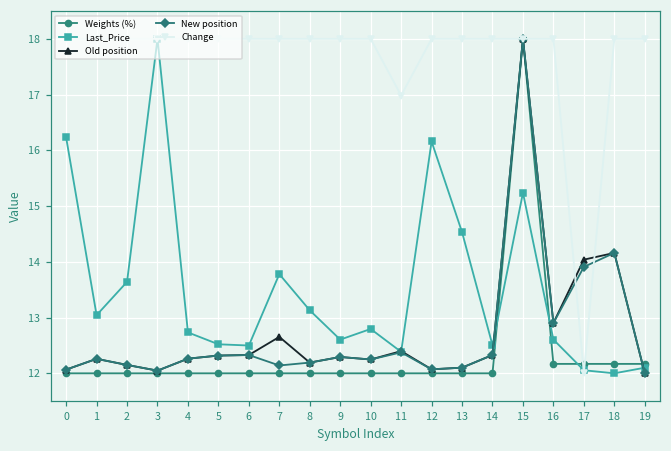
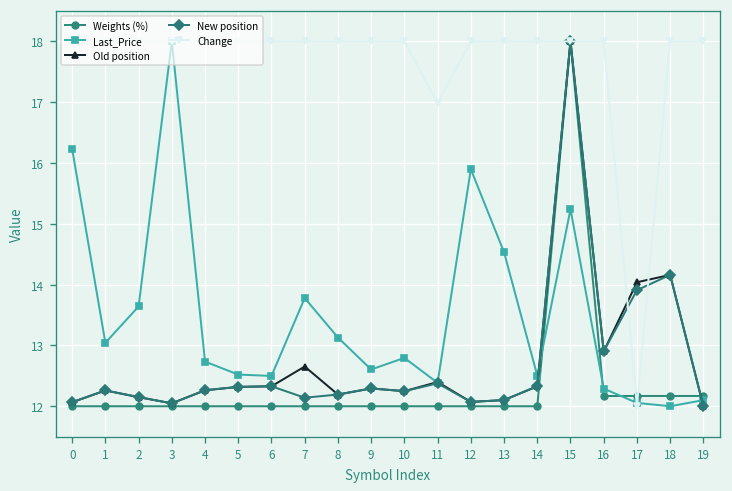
  {
    "Last_Price": {
      "0": 16.2,
      "1": 13.0,
      "2": 13.6,
      "4": 12.7,
      "5": 12.5,
      "6": 12.5,
      "7": 13.8,
      "8": 13.1,
      "9": 12.6,
      "10": 12.8,
-     "12": 16.2,
+     "12": 15.9,
      "13": 14.5,
      "14": 12.5,
      "15": 15.2,
-     "16": 12.6,
+     "16": 12.3,
      "17": 12.1,
      "18": 12.0,
      "19": 12.1
    },
    "Old position": {
      "7": 12.7,
      "17": 14.0
    },
    "Change": {
      "6": 18.0,
      "7": 18.0,
      "8": 18.0,
      "9": 18.0,
      "10": 18.0,
      "11": 17.0,
      "12": 18.0,
      "13": 18.0,
      "14": 18.0,
      "16": 18.0,
      "17": 12.0,
      "18": 18.0,
      "19": 18.0
    }
  }
